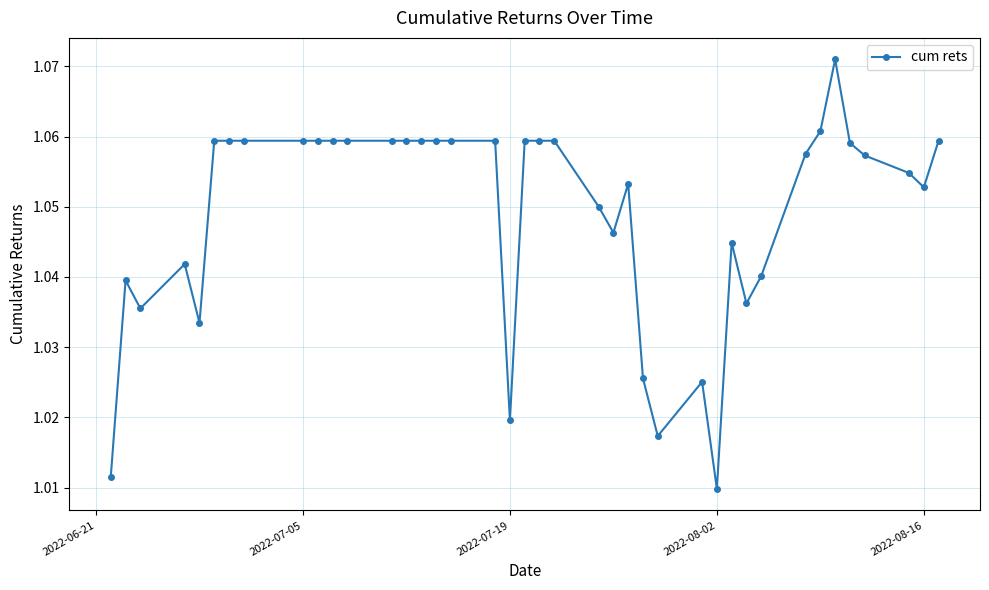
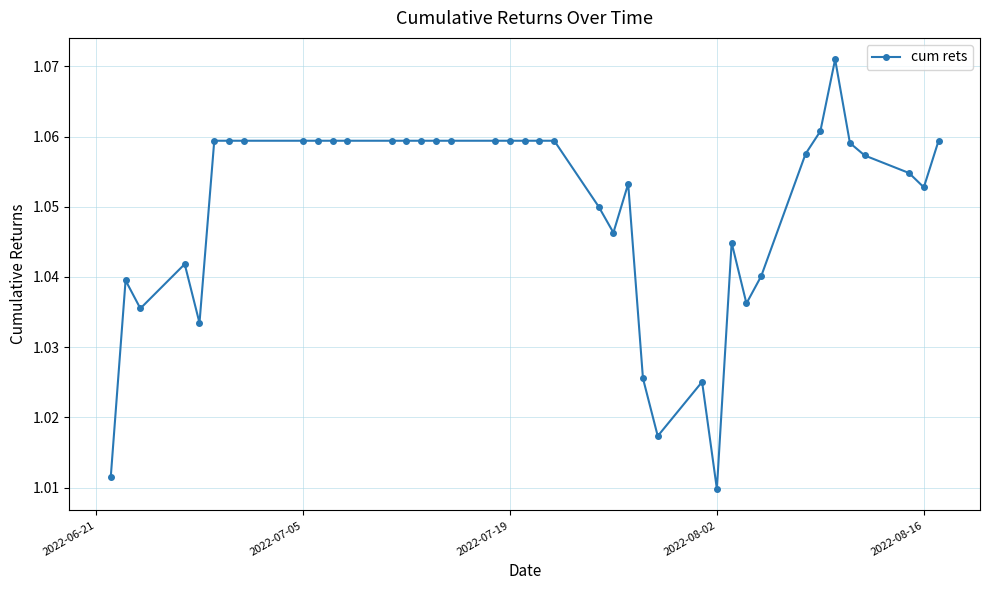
  {
    "2022-07-05": 1.059,
-   "2022-07-19": 1.020,
+   "2022-07-19": 1.059,
    "2022-08-02": 1.010,
    "2022-08-16": 1.053
  }
